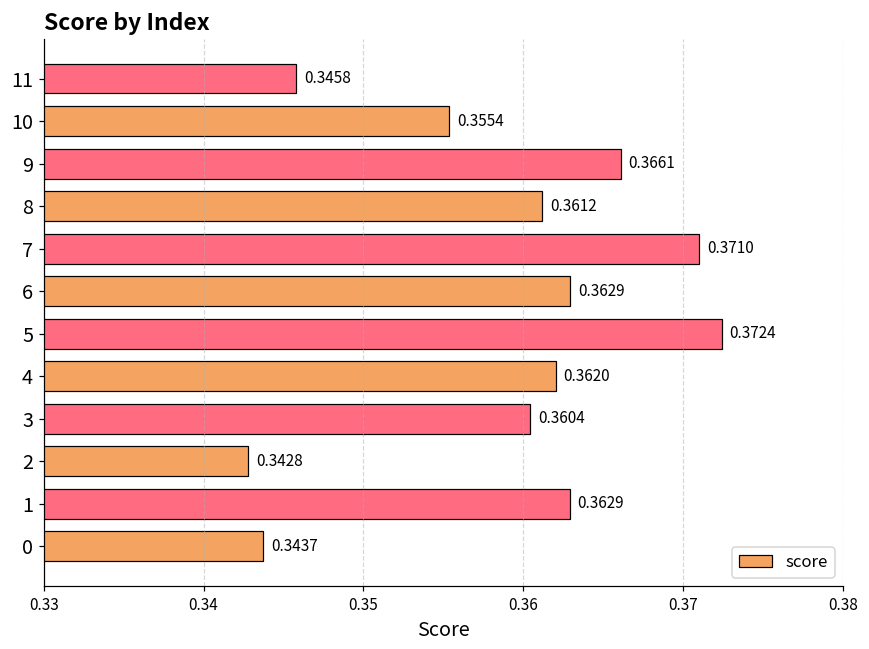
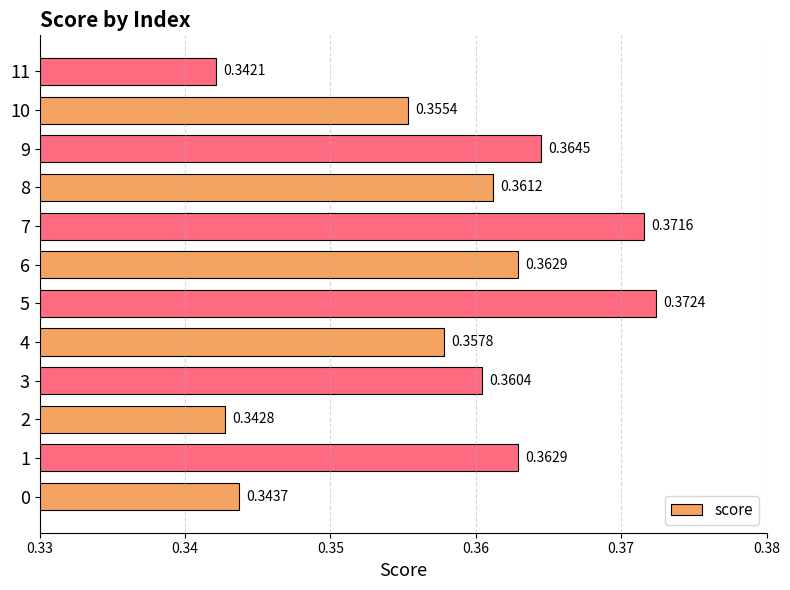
  {
-   "11": 0.3458,
+   "11": 0.3421,
    "10": 0.3554,
-   "9": 0.3661,
+   "9": 0.3645,
    "8": 0.3612,
-   "7": 0.3710,
+   "7": 0.3716,
    "6": 0.3629,
    "5": 0.3724,
-   "4": 0.3620,
+   "4": 0.3578,
    "3": 0.3604,
    "2": 0.3428,
    "1": 0.3629,
    "0": 0.3437
  }
